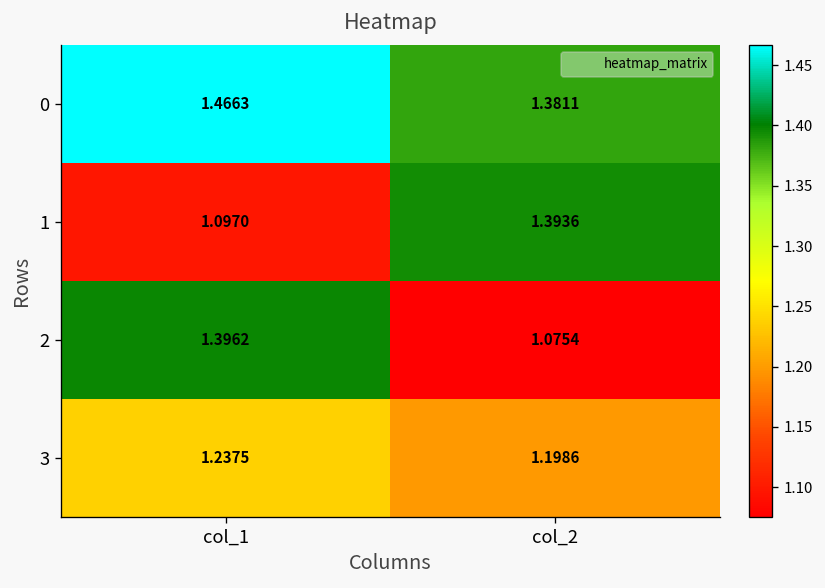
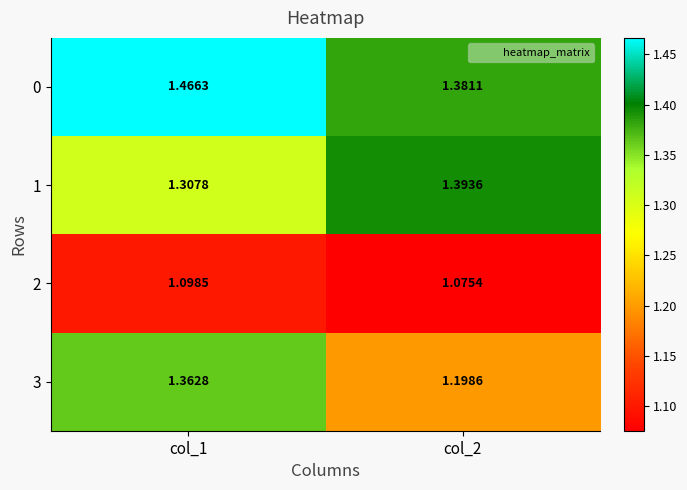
  {
    "0": {
      "col_1": 1.4663,
      "col_2": 1.3811
    },
    "1": {
-     "col_1": 1.0970,
+     "col_1": 1.3078,
      "col_2": 1.3936
    },
    "2": {
-     "col_1": 1.3962,
+     "col_1": 1.0985,
      "col_2": 1.0754
    },
    "3": {
-     "col_1": 1.2375,
+     "col_1": 1.3628,
      "col_2": 1.1986
    }
  }
